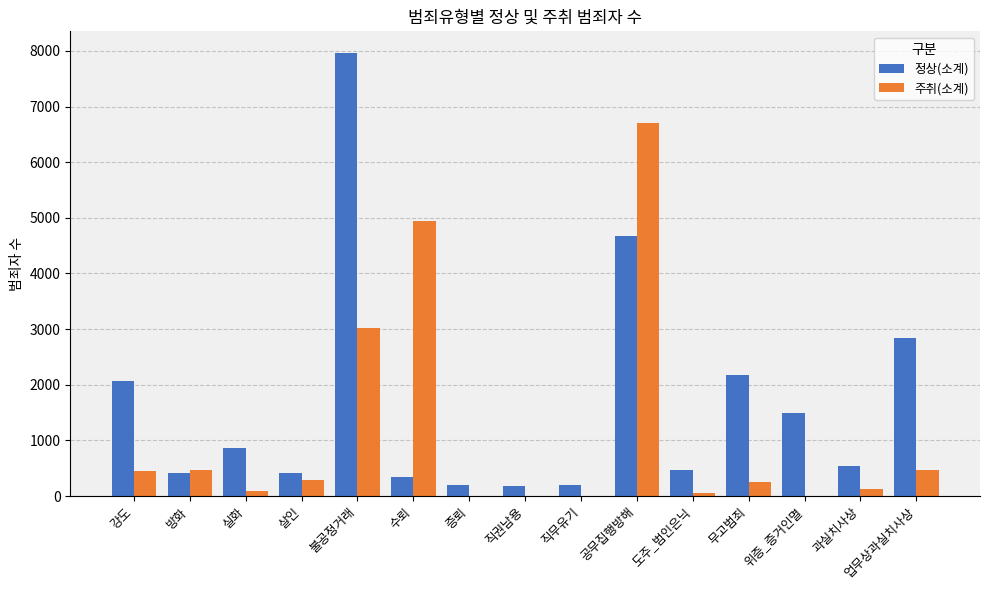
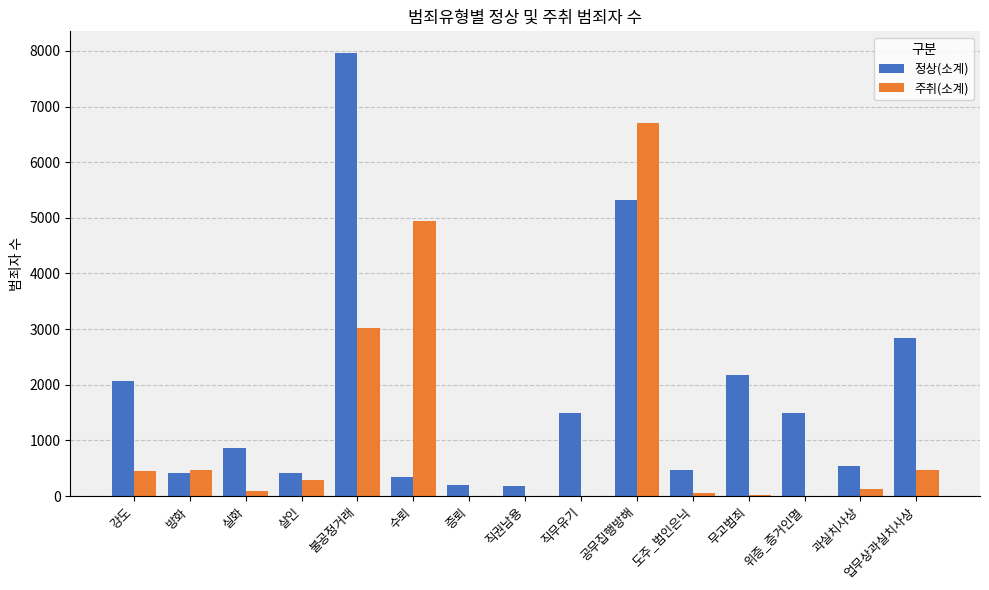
  {
    "정상(소계)": {
      "강도": 2100,
      "방화": 400,
      "실화": 900,
      "살인": 400,
      "불공정거래": 8000,
      "수뢰": 300,
      "증뢰": 200,
      "직권남용": 200,
-     "직무유기": 200,
-     "공무집행방해": 4700,
+     "직무유기": 1500,
+     "공무집행방해": 5300,
      "도주_범인은닉": 500,
      "무고범죄": 2200,
      "위증_증거인멸": 1500,
      "과실치사상": 500,
      "업무상과실치사상": 2800
    },
    "주취(소계)": {
      "강도": 500,
      "방화": 500,
      "실화": 100,
      "살인": 300,
      "불공정거래": 3000,
      "수뢰": 4900,
      "직권남용": 0,
      "직무유기": 0,
      "공무집행방해": 6700,
      "도주_범인은닉": 100,
-     "무고범죄": 300,
+     "무고범죄": 0,
      "과실치사상": 100,
      "업무상과실치사상": 500
    }
  }
